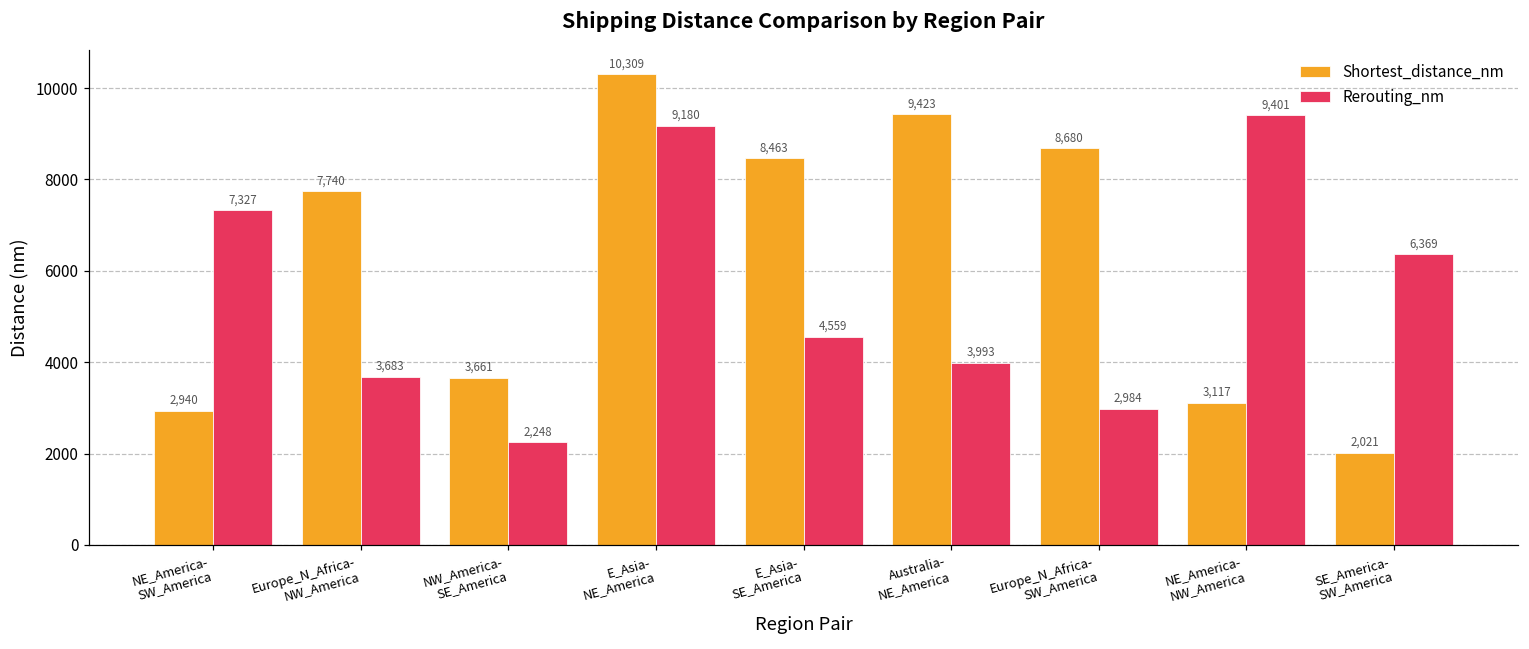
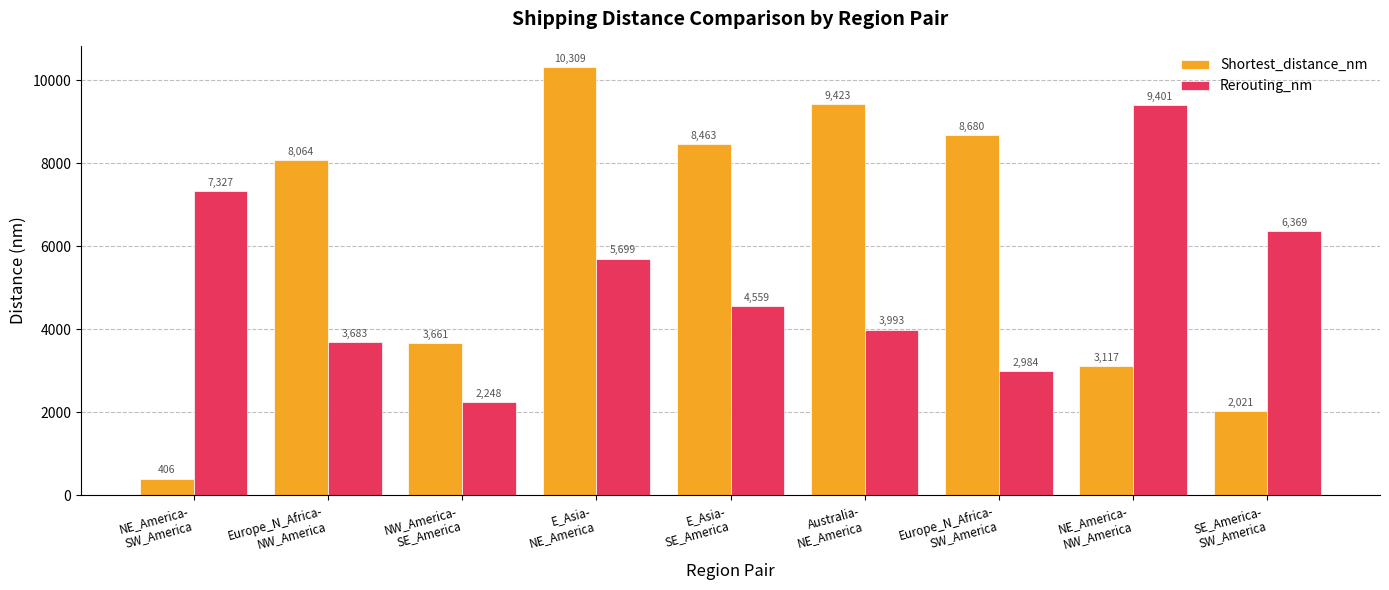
  {
    "Shortest_distance_nm": {
-     "NE_America- SW_America": "2,940",
-     "Europe_N_Africa- NW_America": "7,740",
+     "NE_America- SW_America": "406",
+     "Europe_N_Africa- NW_America": "8,064",
      "NW_America- SE_America": "3,661",
      "E_Asia- NE_America": "10,309",
      "E_Asia- SE_America": "8,463",
      "Australia- NE_America": "9,423",
      "Europe_N_Africa- SW_America": "8,680",
      "NE_America- NW_America": "3,117",
      "SE_America- SW_America": "2,021"
    },
    "Rerouting_nm": {
      "NE_America- SW_America": "7,327",
      "Europe_N_Africa- NW_America": "3,683",
      "NW_America- SE_America": "2,248",
-     "E_Asia- NE_America": "9,180",
+     "E_Asia- NE_America": "5,699",
      "E_Asia- SE_America": "4,559",
      "Australia- NE_America": "3,993",
      "Europe_N_Africa- SW_America": "2,984",
      "NE_America- NW_America": "9,401",
      "SE_America- SW_America": "6,369"
    }
  }
